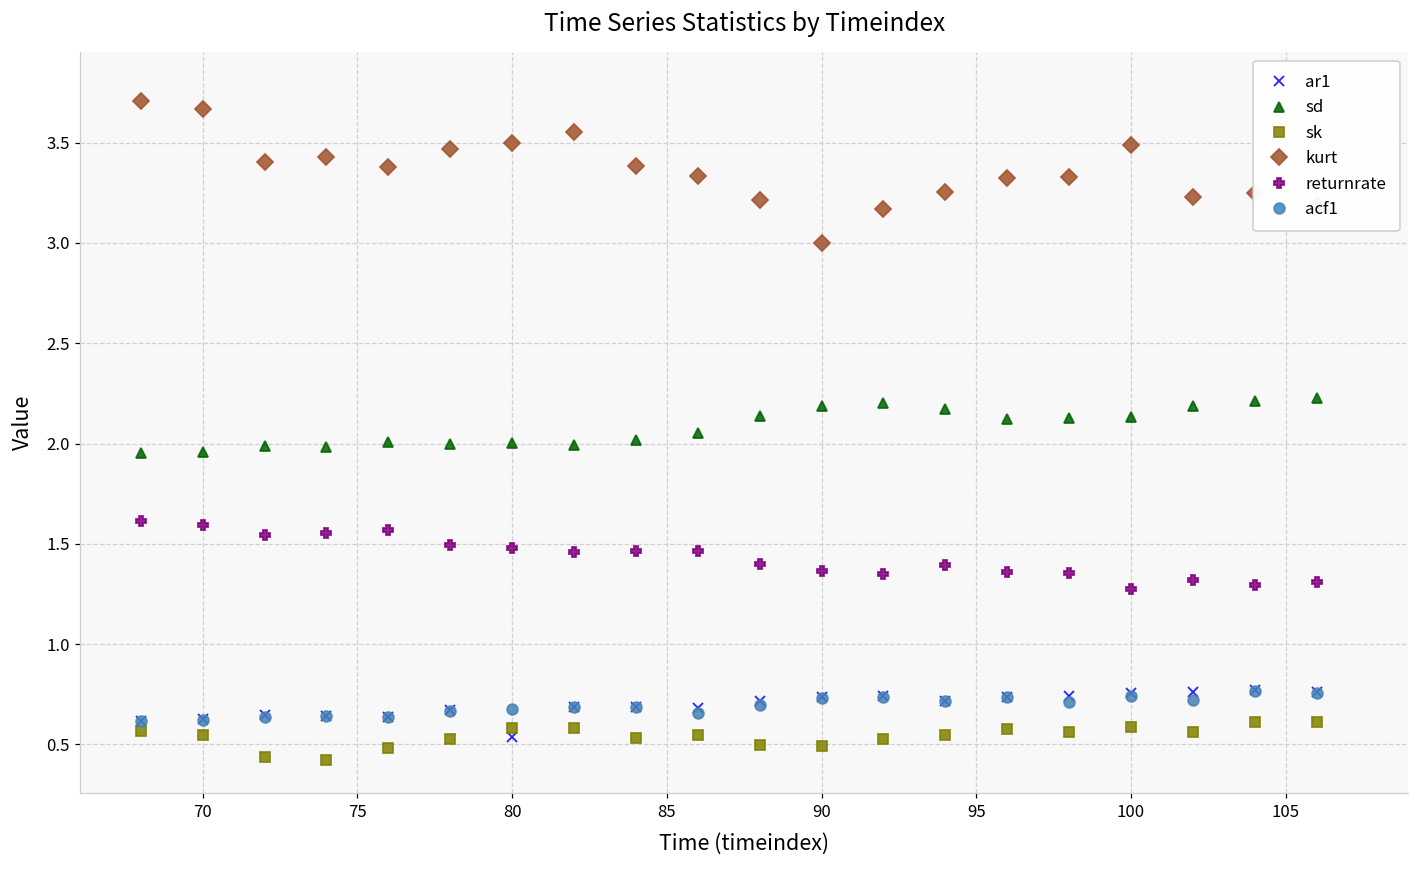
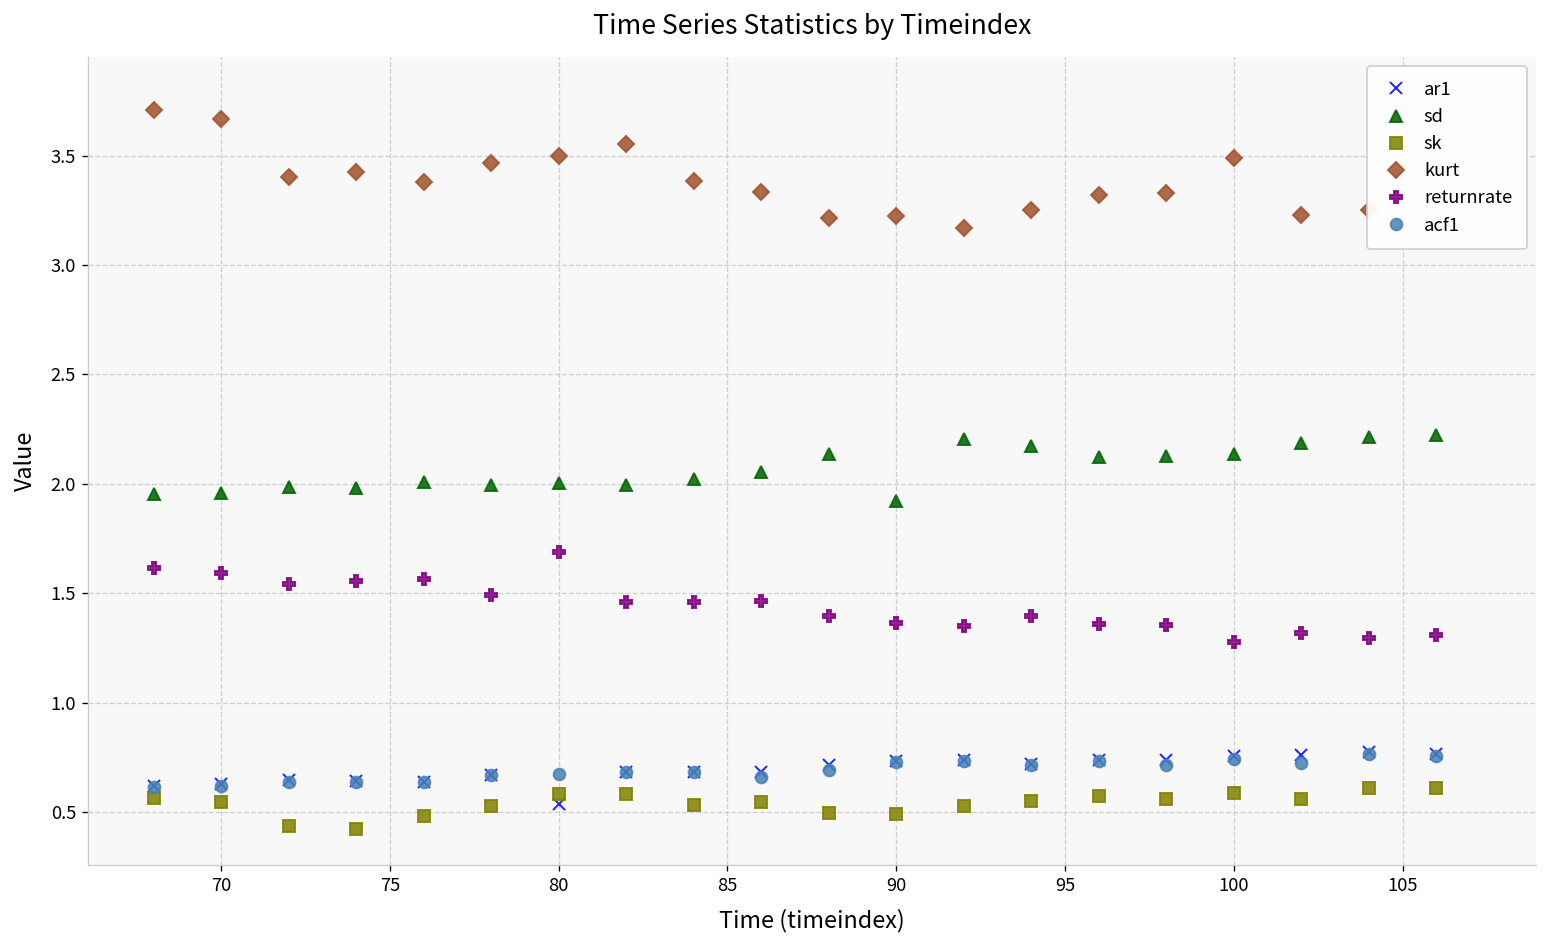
  {
    "ar1": {
      "75": 0.65,
      "80": 0.54
    },
    "sd": {
      "70": 1.96,
      "75": 2.01,
      "80": 2.00,
      "85": 2.02,
-     "90": 2.19,
+     "90": 1.92,
      "95": 2.12,
      "100": 2.13,
      "105": 2.22
    },
    "sk": {
      "70": 0.55,
      "75": 0.44,
      "80": 0.58,
      "85": 0.55,
      "90": 0.49,
      "95": 0.61,
      "100": 0.59,
      "105": 0.64
    },
    "kurt": {
      "70": 3.67,
      "75": 3.34,
      "80": 3.50,
      "85": 3.42,
-     "90": 3.00,
+     "90": 3.22,
      "95": 3.36,
      "100": 3.49
    },
    "returnrate": {
      "70": 1.59,
      "75": 1.54,
-     "80": 1.48,
+     "80": 1.69,
      "85": 1.46,
      "90": 1.36,
      "95": 1.34,
      "100": 1.28,
      "105": 1.30
    },
    "acf1": {
      "75": 0.63,
      "80": 0.68
    }
  }
